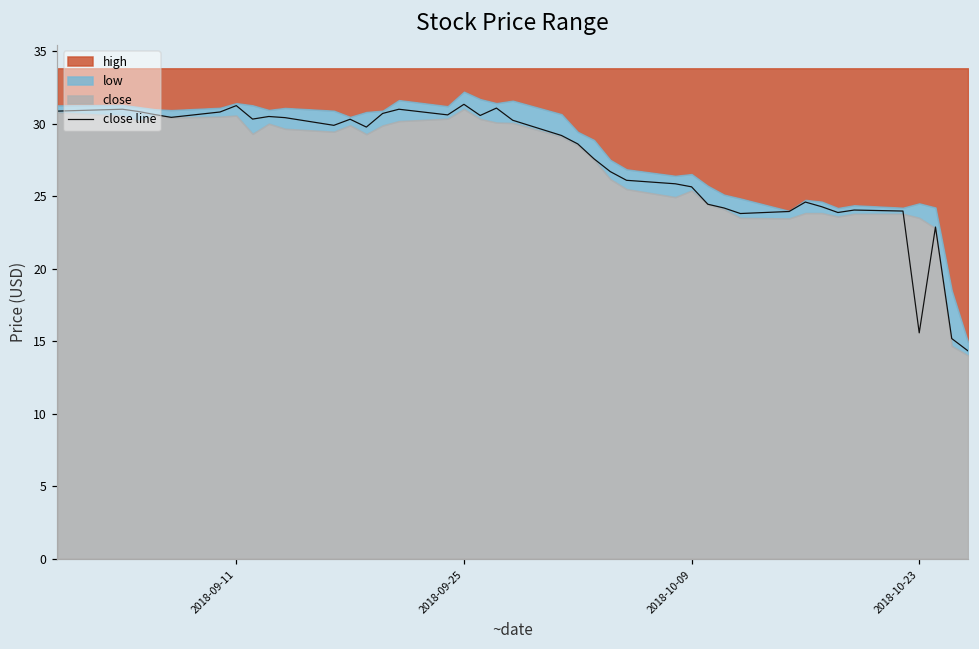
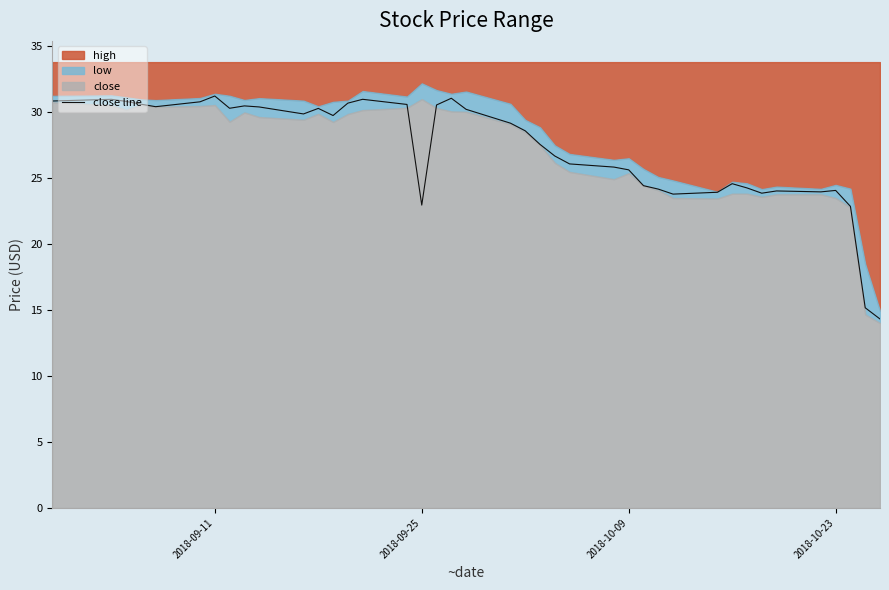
  {
    "high": {
      "2018-09-11": 2.4,
      "2018-09-25": 1.6,
      "2018-10-09": 7.3,
      "2018-10-23": 9.3
    },
    "close line": {
-     "2018-09-25": 31.3,
+     "2018-09-25": 23.0,
      "2018-10-09": 25.6,
-     "2018-10-23": 15.6
+     "2018-10-23": 24.1
    },
    "close": {
      "2018-09-11": 30.5,
      "2018-09-25": 31.0,
      "2018-10-09": 25.4,
      "2018-10-23": 23.5
    }
  }
